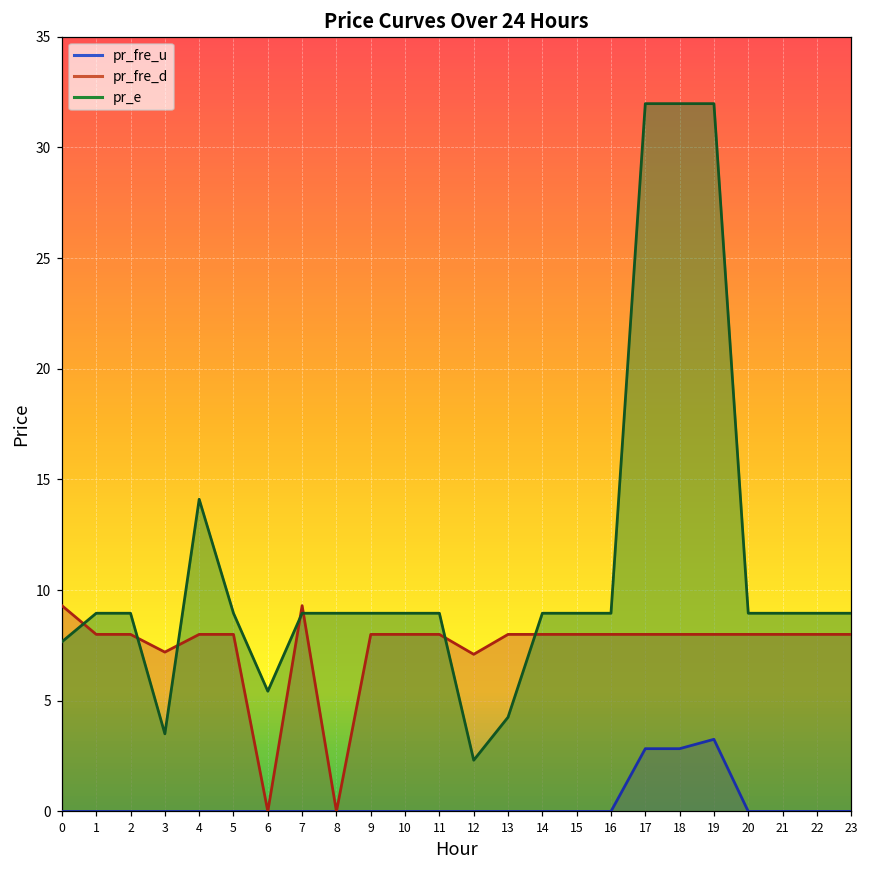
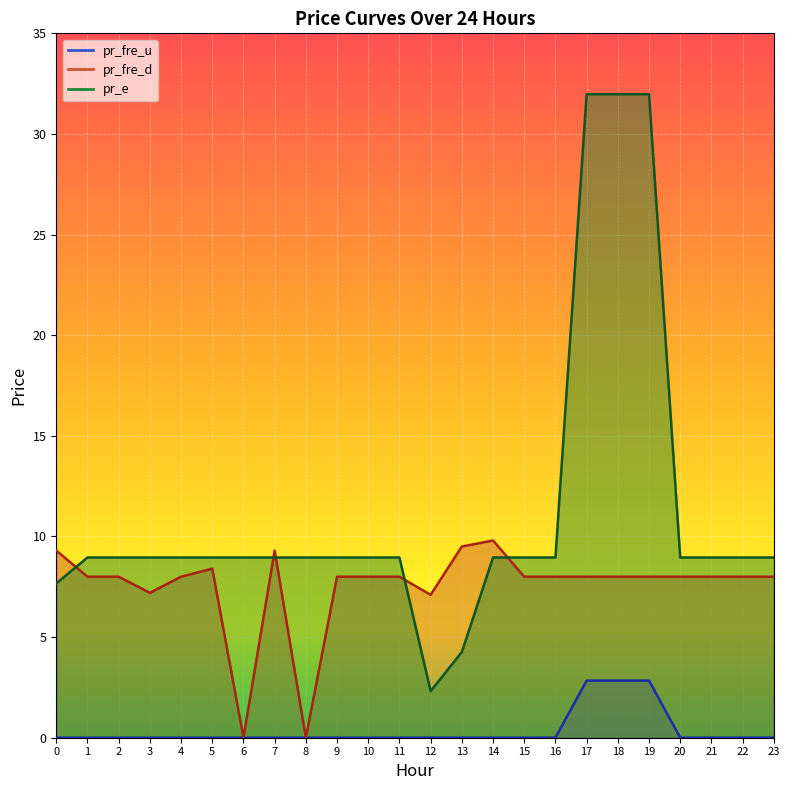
  {
    "pr_fre_u": {
      "0": 0.0,
      "1": 0.0,
      "2": 0.0,
      "3": 0.0,
      "4": 0.0,
      "5": 0.0,
      "7": 0.0,
      "9": 0.0,
      "10": 0.0,
      "11": 0.0,
      "12": 0.0,
      "13": 0.0,
      "14": 0.0,
      "15": 0.0,
      "16": 0.0,
      "17": 2.8,
      "18": 2.8,
-     "19": 3.3,
+     "19": 2.8,
      "20": 0.0,
      "21": 0.0,
      "22": 0.0,
      "23": 0.0
    },
    "pr_fre_d": {
      "0": 9.3,
      "1": 8.0,
      "2": 8.0,
      "3": 7.2,
      "4": 8.0,
-     "5": 8.0,
+     "5": 8.4,
      "7": 9.3,
      "9": 8.0,
      "10": 8.0,
      "11": 8.0,
      "12": 7.1,
-     "13": 8.0,
-     "14": 8.0,
+     "13": 9.5,
+     "14": 9.8,
      "15": 8.0,
      "16": 8.0,
      "17": 8.0,
      "18": 8.0,
      "19": 8.0,
      "20": 8.0,
      "21": 8.0,
      "22": 8.0,
      "23": 8.0
    },
    "pr_e": {
      "0": 7.7,
      "1": 9.0,
      "2": 9.0,
-     "3": 3.5,
-     "4": 14.1,
+     "3": 9.0,
+     "4": 9.0,
      "5": 9.0,
-     "6": 5.4,
+     "6": 9.0,
      "7": 9.0,
      "8": 9.0,
      "9": 9.0,
      "10": 9.0,
      "11": 9.0,
      "12": 2.3,
      "13": 4.3,
      "14": 9.0,
      "15": 9.0,
      "16": 9.0,
      "17": 32.0,
      "18": 32.0,
      "19": 32.0,
      "20": 9.0,
      "21": 9.0,
      "22": 9.0,
      "23": 9.0
    }
  }
